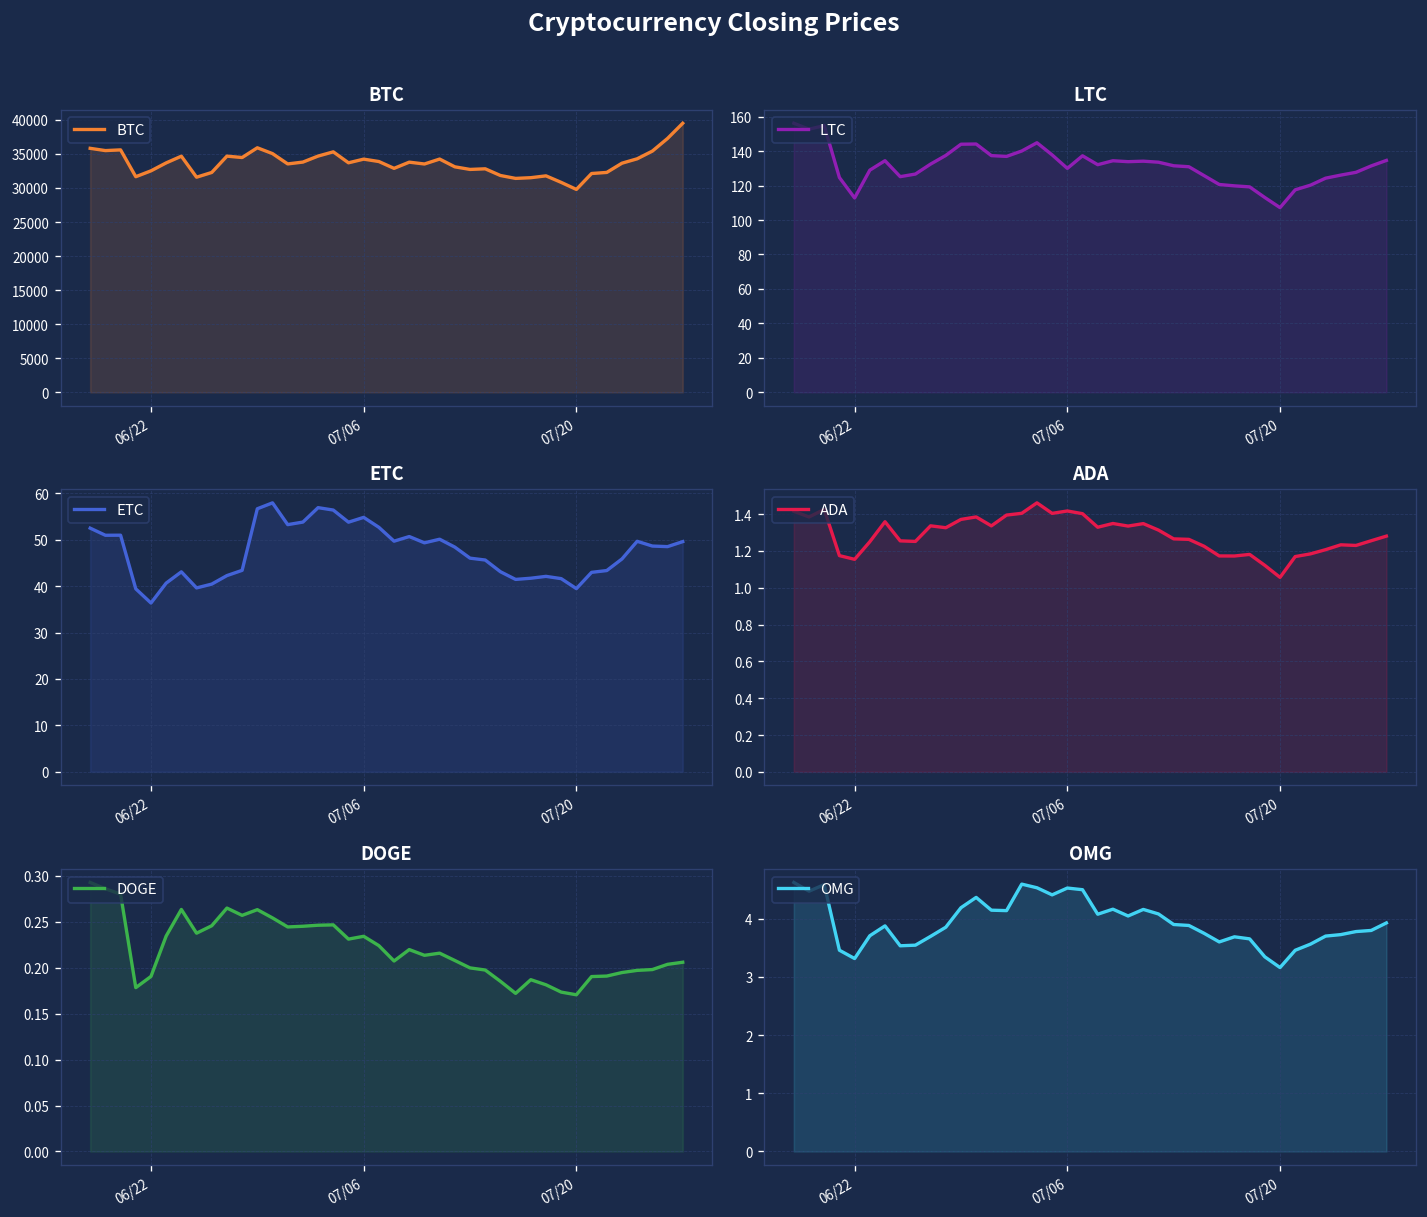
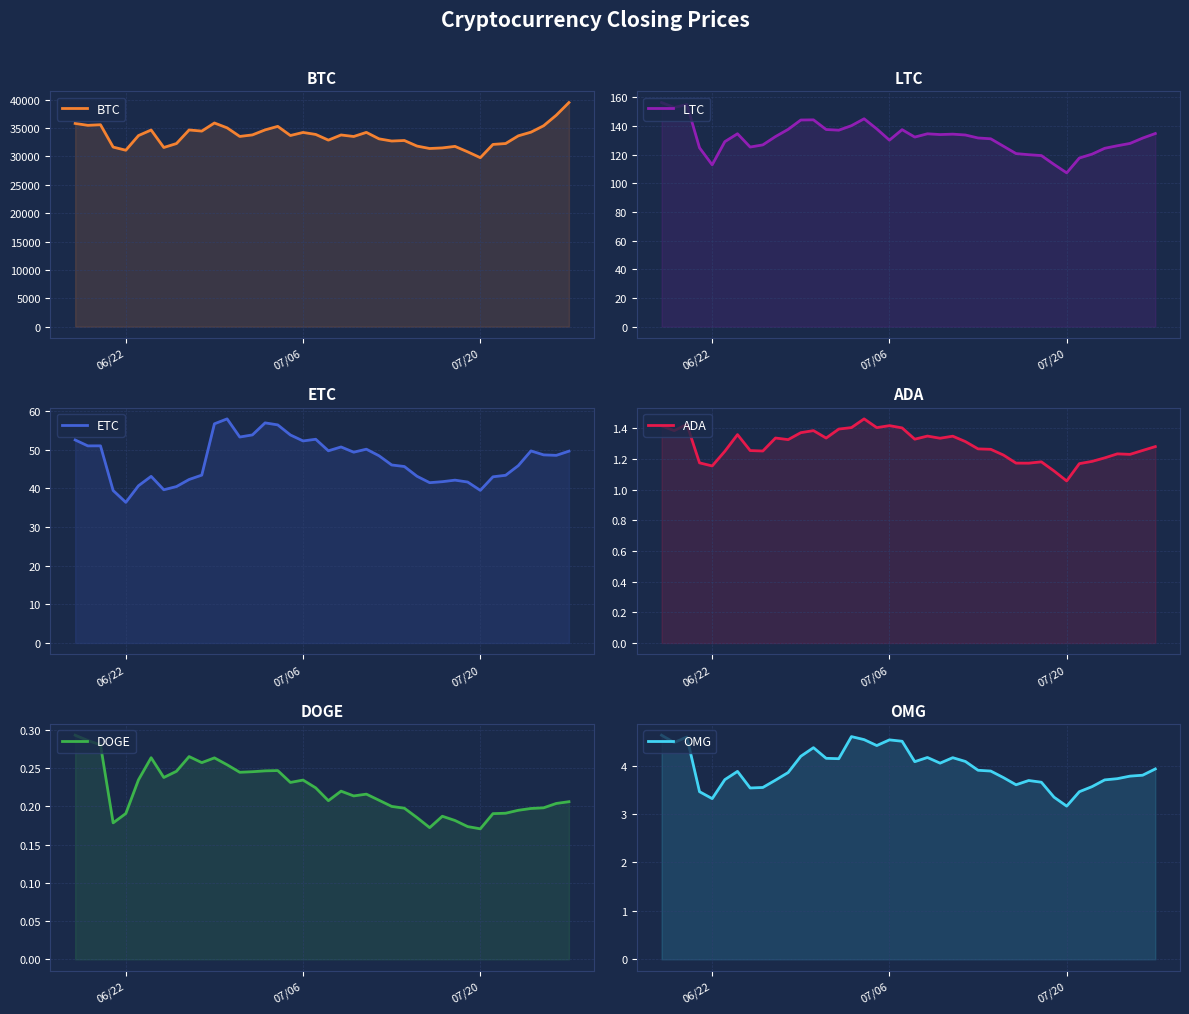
  {
    "BTC": {
-     "06/22": 33000,
+     "06/22": 31000,
      "07/06": 34000,
      "07/20": 30000
    },
    "LTC": {
      "06/22": 113,
      "07/06": 130,
      "07/20": 107
    },
    "ETC": {
      "06/22": 36,
-     "07/06": 55,
+     "07/06": 52,
      "07/20": 39
    },
    "ADA": {
      "06/22": 1.15,
      "07/06": 1.42,
      "07/20": 1.06
    },
    "DOGE": {
      "06/22": 0.19,
      "07/06": 0.23,
      "07/20": 0.17
    },
    "OMG": {
      "06/22": 3.3,
      "07/06": 4.5,
      "07/20": 3.2
    }
  }
